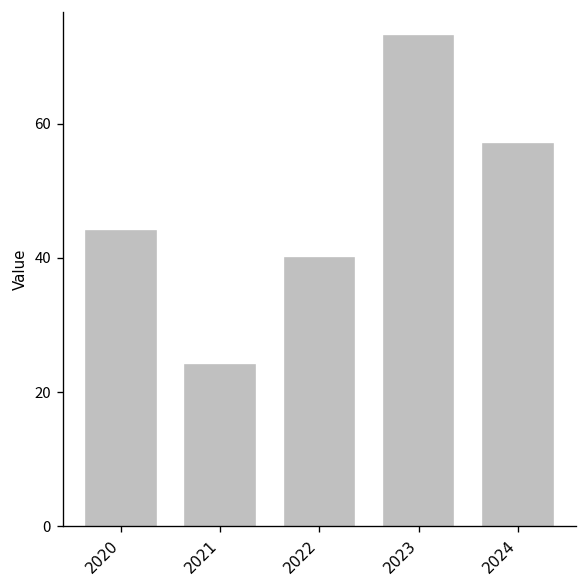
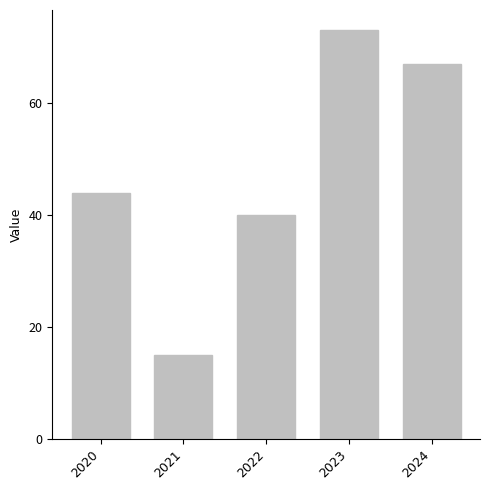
  {
    "2020": 44,
-   "2021": 24,
+   "2021": 15,
    "2022": 40,
    "2023": 73,
-   "2024": 57
+   "2024": 67
  }
